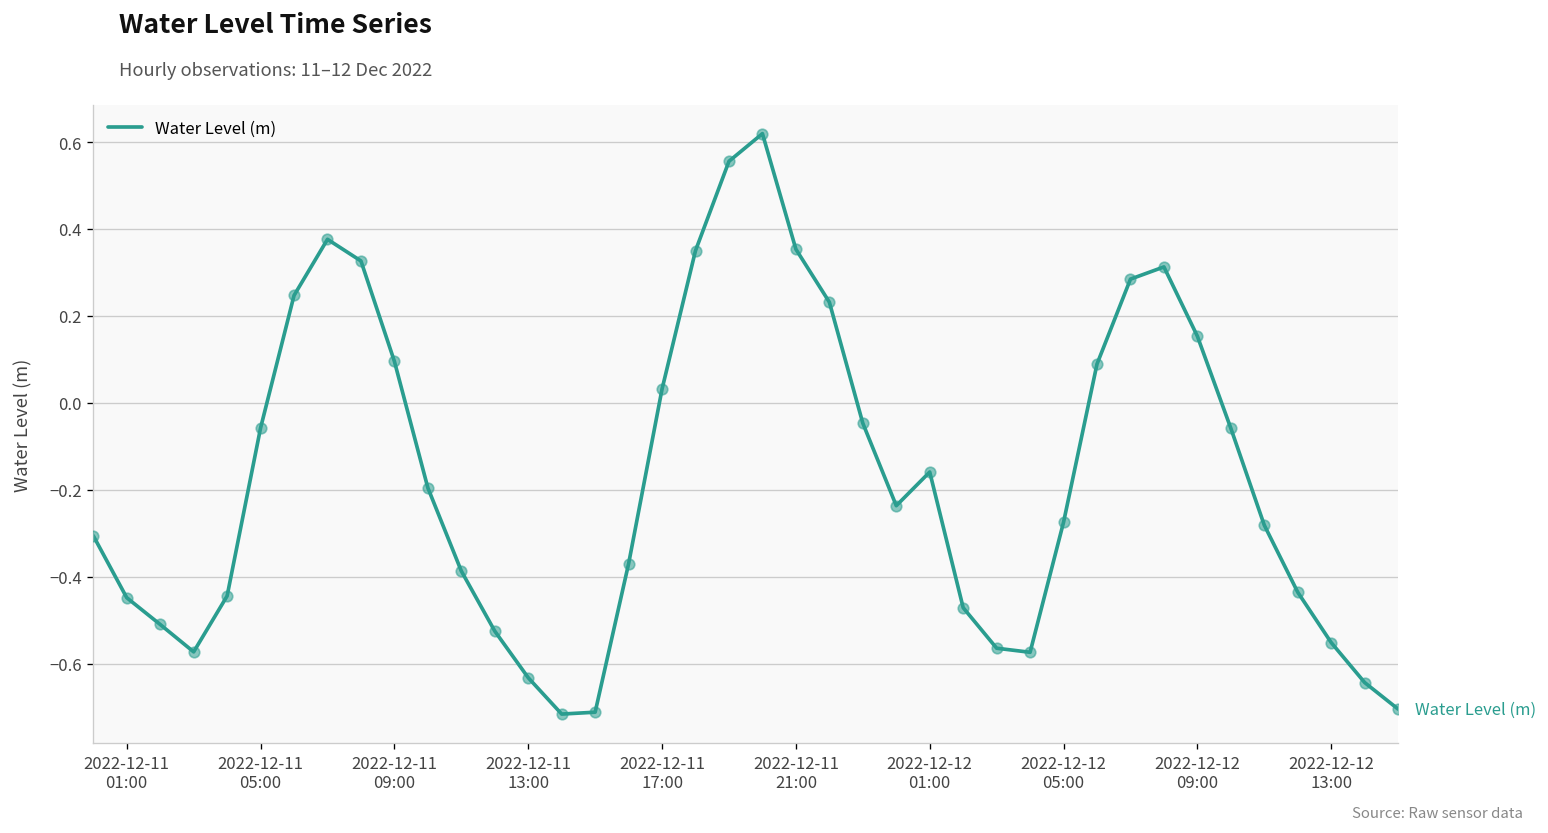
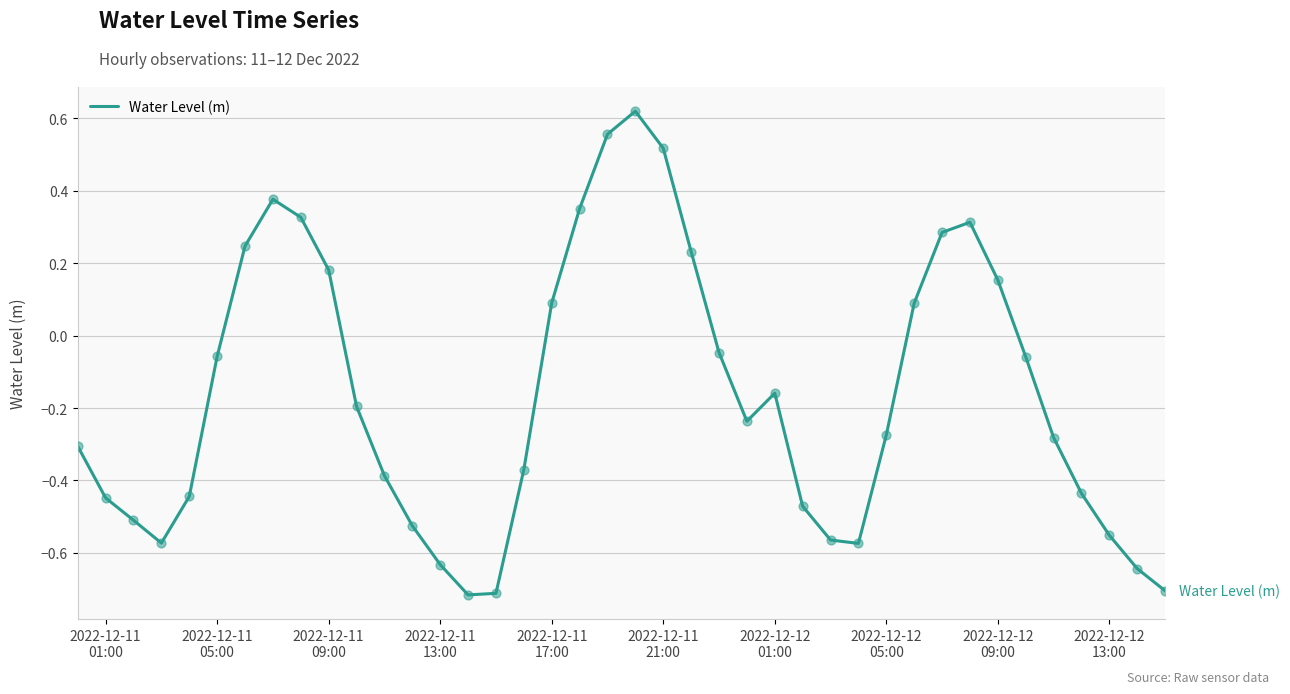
  {
    "2022-12-11 01:00": -0.45,
    "2022-12-11 05:00": -0.06,
-   "2022-12-11 09:00": 0.10,
+   "2022-12-11 09:00": 0.18,
    "2022-12-11 13:00": -0.63,
-   "2022-12-11 17:00": 0.03,
-   "2022-12-11 21:00": 0.35,
+   "2022-12-11 17:00": 0.09,
+   "2022-12-11 21:00": 0.52,
    "2022-12-12 01:00": -0.16,
    "2022-12-12 05:00": -0.27,
    "2022-12-12 09:00": 0.15,
    "2022-12-12 13:00": -0.55
  }
